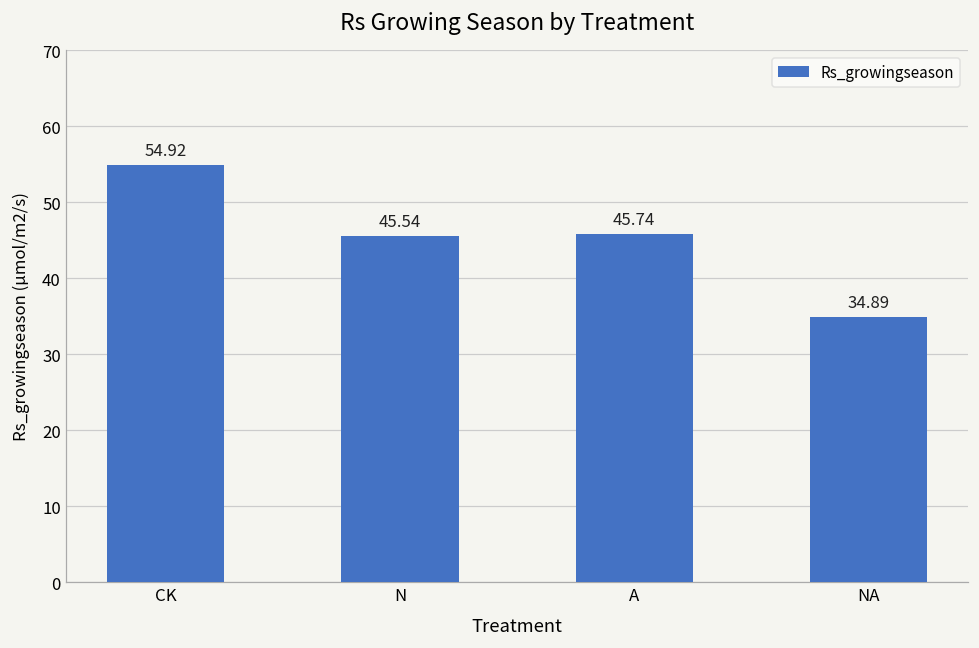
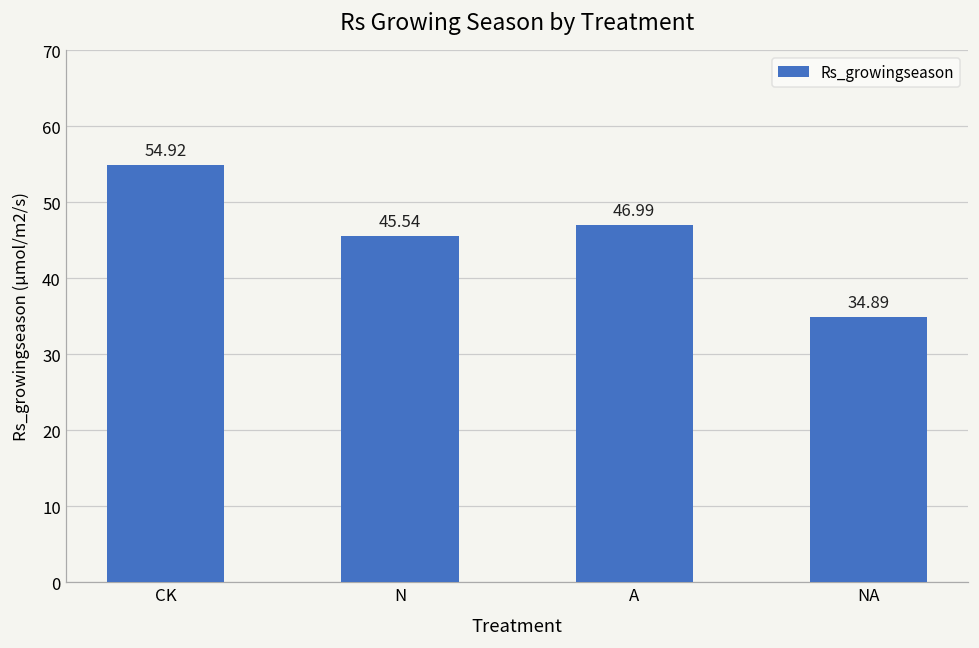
  {
    "CK": 54.92,
    "N": 45.54,
-   "A": 45.74,
+   "A": 46.99,
    "NA": 34.89
  }
